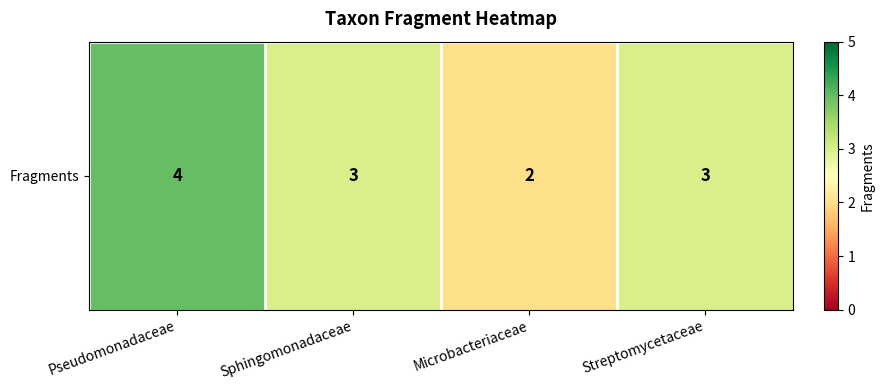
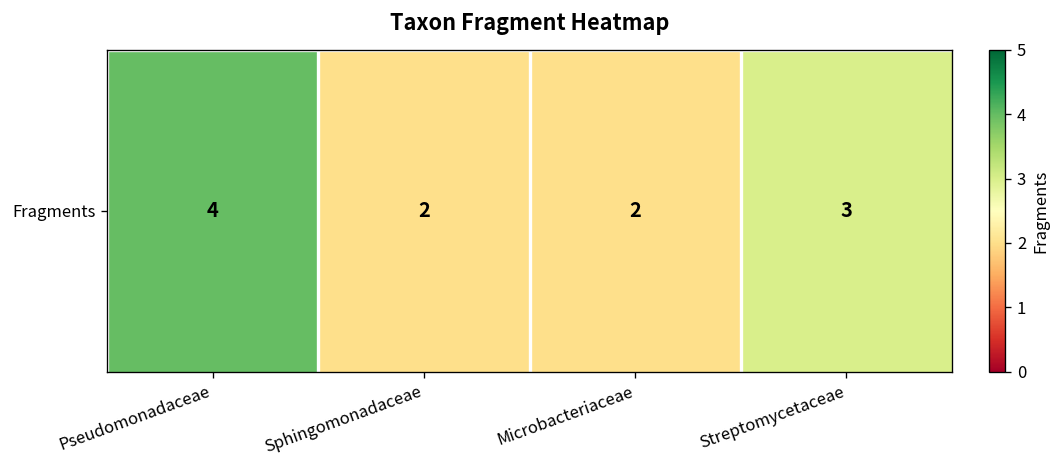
  {
    "Fragments": {
      "Pseudomonadaceae": 4,
-     "Sphingomonadaceae": 3,
+     "Sphingomonadaceae": 2,
      "Microbacteriaceae": 2,
      "Streptomycetaceae": 3
    }
  }
